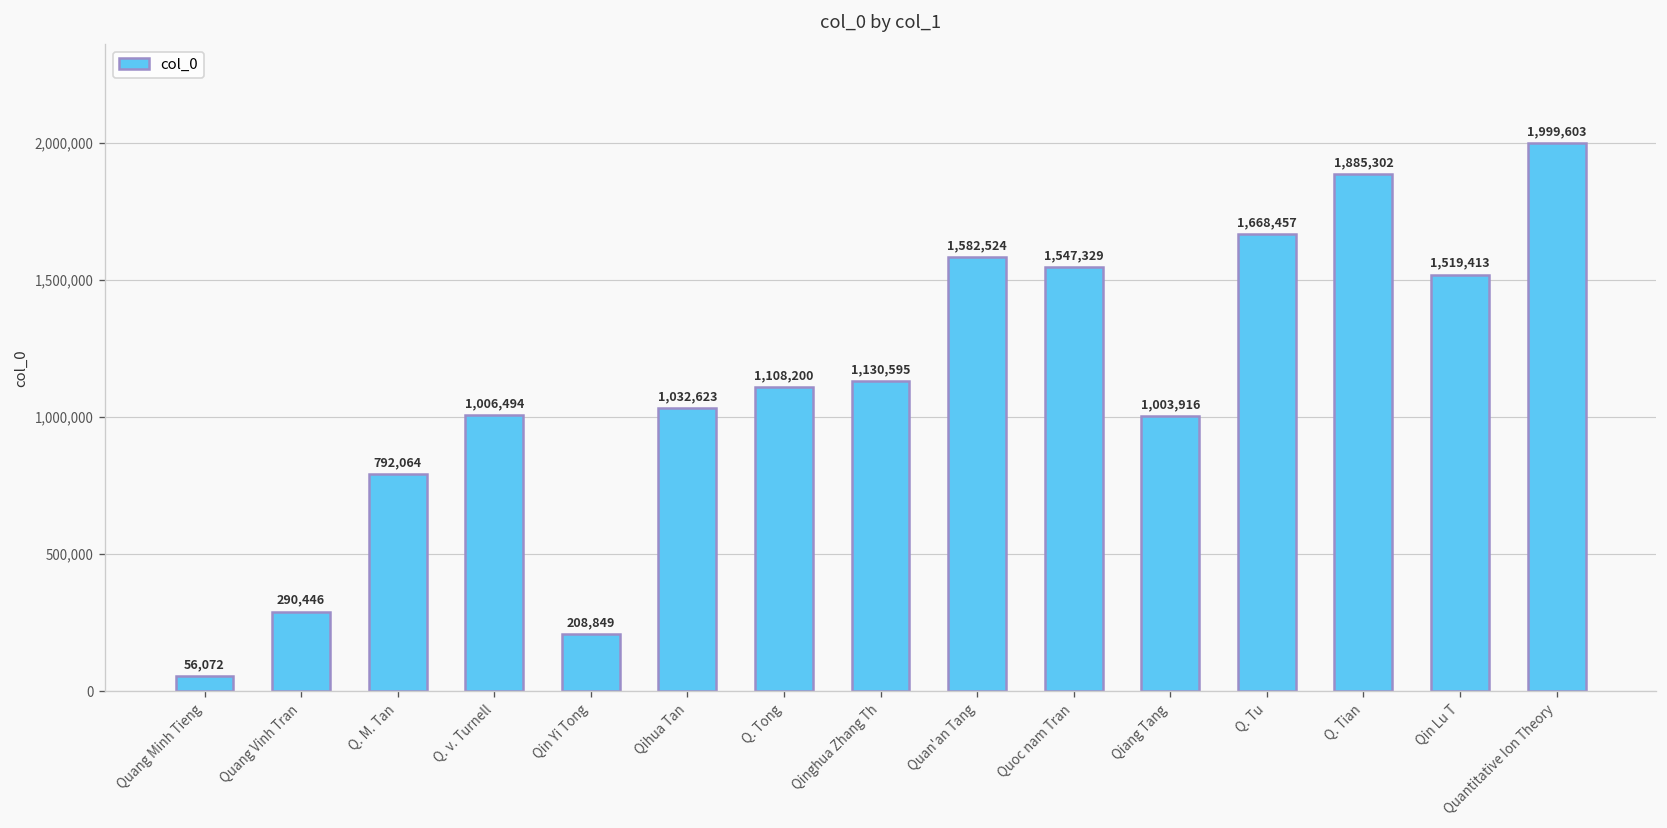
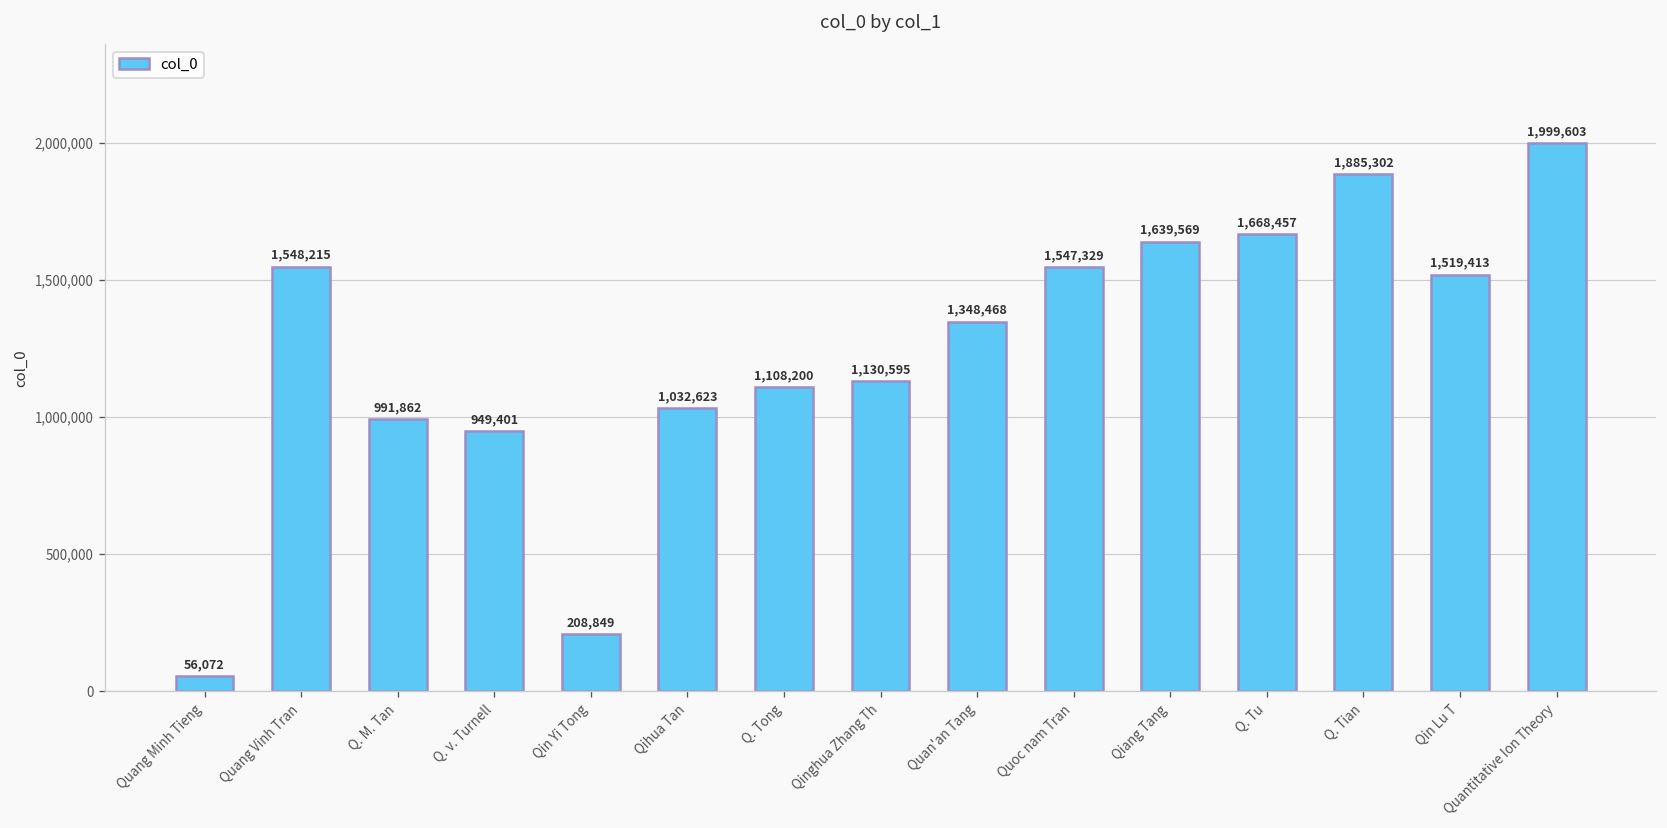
  {
    "Quang Minh Tieng": "56,072",
-   "Quang Vinh Tran": "290,446",
-   "Q. M. Tan": "792,064",
-   "Q. v. Turnell": "1,006,494",
+   "Quang Vinh Tran": "1,548,215",
+   "Q. M. Tan": "991,862",
+   "Q. v. Turnell": "949,401",
    "Qin Yi Tong": "208,849",
    "Qihua Tan": "1,032,623",
    "Q. Tong": "1,108,200",
    "Qinghua Zhang Th": "1,130,595",
-   "Quan'an Tang": "1,582,524",
+   "Quan'an Tang": "1,348,468",
    "Quoc nam Tran": "1,547,329",
-   "Qiang Tang": "1,003,916",
+   "Qiang Tang": "1,639,569",
    "Q. Tu": "1,668,457",
    "Q. Tian": "1,885,302",
    "Qin Lu T": "1,519,413",
    "Quantitative Ion Theory": "1,999,603"
  }
